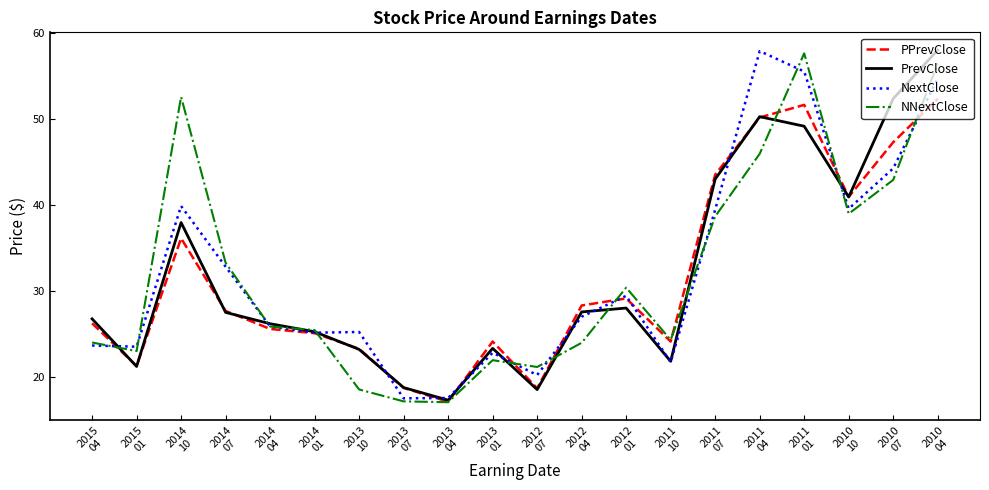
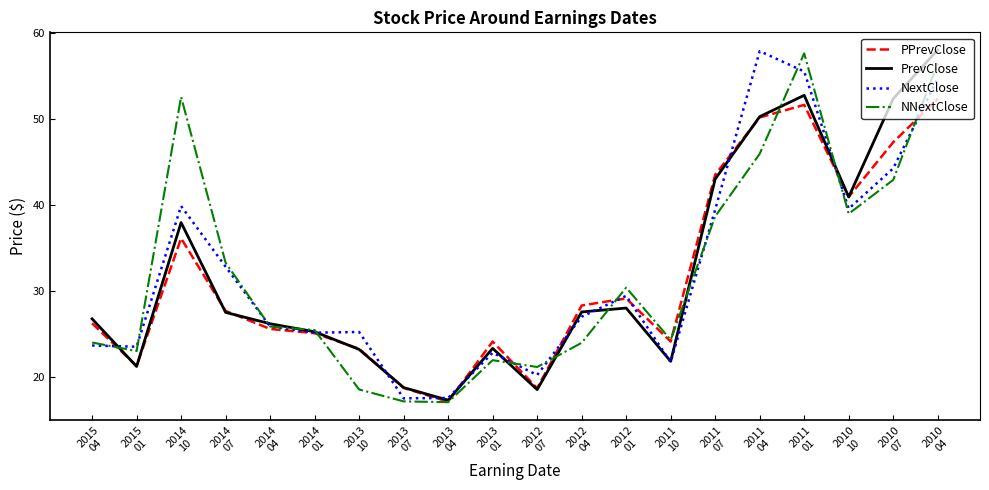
  {
    "PPrevClose": {
      "2015 04": 26,
      "2014 10": 36,
      "2013 01": 24,
      "2012 04": 28,
      "2012 01": 29,
      "2011 07": 43,
      "2011 01": 52,
      "2010 07": 47
    },
    "PrevClose": {
      "2015 04": 27,
      "2014 10": 38,
      "2014 04": 26,
      "2013 01": 23,
      "2012 04": 28,
      "2012 01": 28,
      "2011 07": 43,
-     "2011 01": 49
+     "2011 01": 53
    },
    "NextClose": {
      "2015 04": 24,
      "2015 01": 23,
      "2014 10": 40,
      "2014 07": 33,
      "2013 10": 25,
      "2013 07": 17,
      "2013 01": 23,
      "2012 07": 20,
      "2012 04": 27,
      "2012 01": 29,
      "2011 07": 39,
      "2011 04": 58,
      "2011 01": 56,
      "2010 10": 40,
      "2010 07": 44
    },
    "NNextClose": {
      "2015 04": 24,
      "2015 01": 23,
      "2014 10": 53,
      "2014 07": 33,
      "2013 10": 19,
      "2013 07": 17,
      "2013 01": 22,
      "2012 07": 21,
      "2012 04": 24,
      "2012 01": 30,
      "2011 07": 39,
      "2011 04": 46,
      "2011 01": 58,
      "2010 10": 39,
      "2010 07": 43
    }
  }
